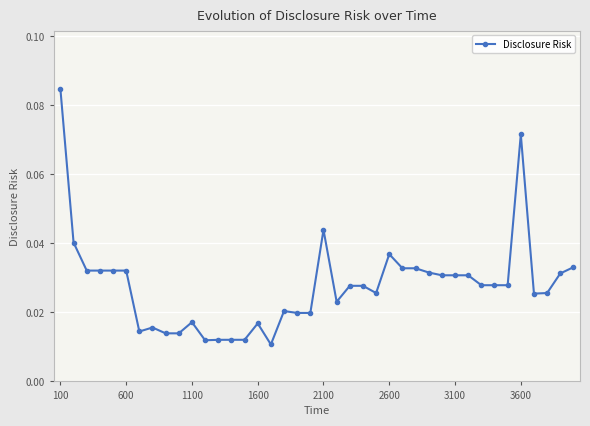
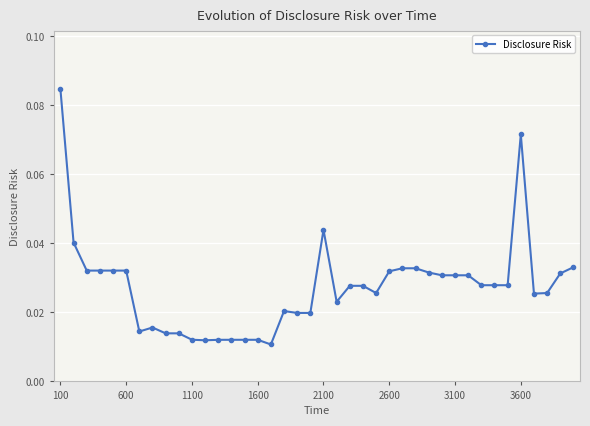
  {
    "100": 0.085,
    "600": 0.032,
-   "1100": 0.017,
-   "1600": 0.017,
+   "1100": 0.012,
+   "1600": 0.012,
    "2100": 0.044,
-   "2600": 0.037,
+   "2600": 0.032,
    "3100": 0.031,
    "3600": 0.072
  }
